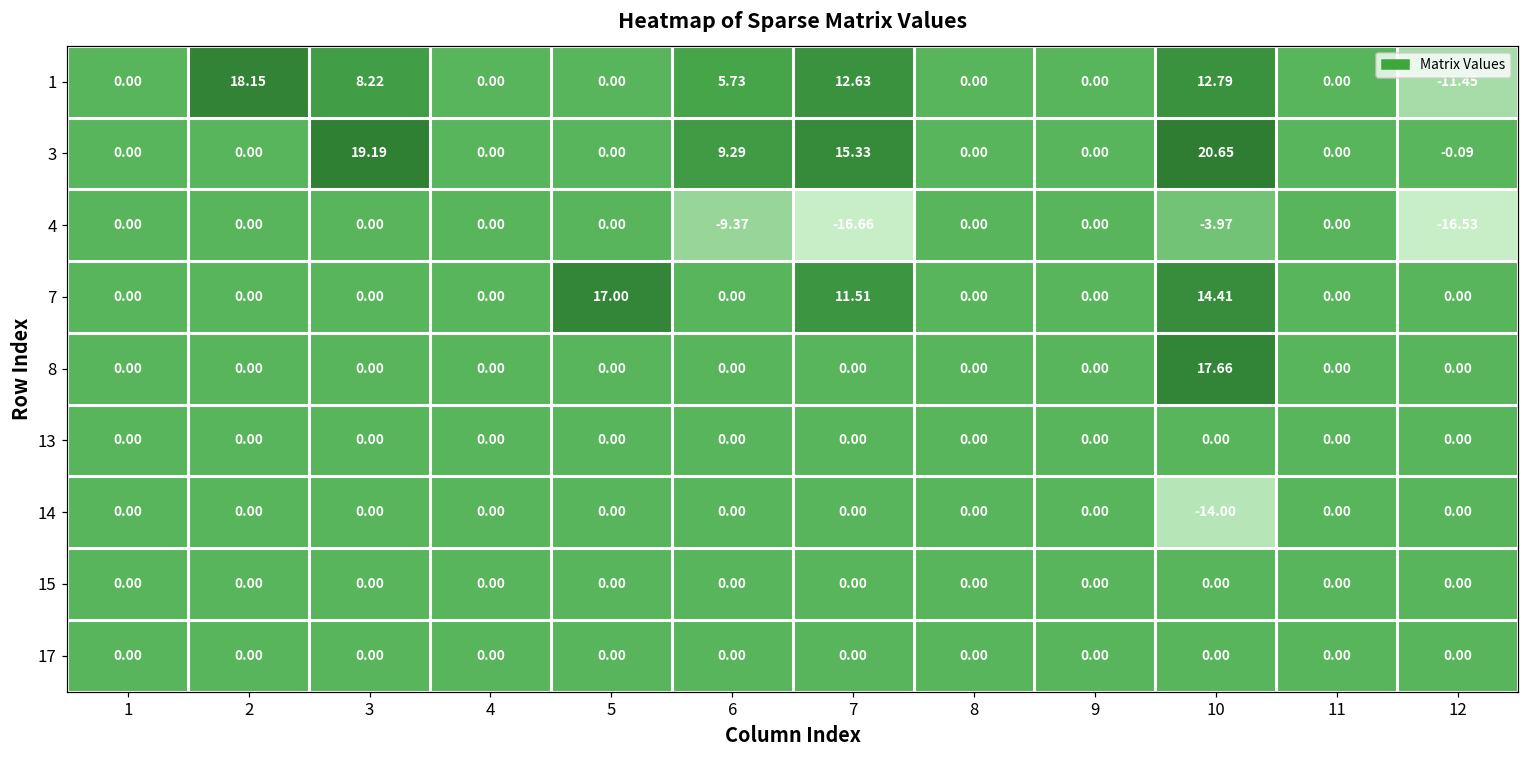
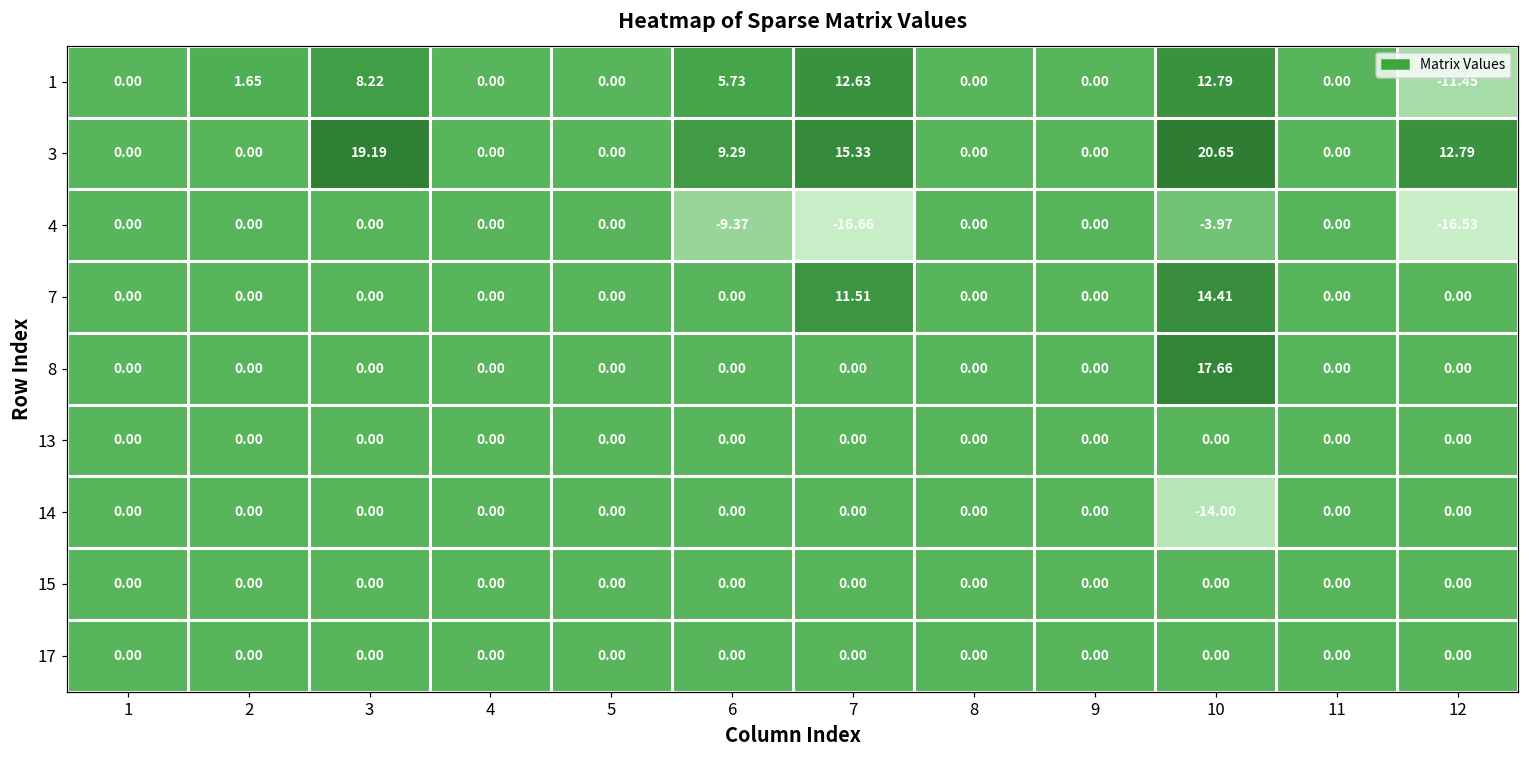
  {
    "1": {
      "1": 0.00,
-     "2": 18.15,
+     "2": 1.65,
      "3": 8.22,
      "4": 0.00,
      "5": 0.00,
      "6": 5.73,
      "7": 12.63,
      "8": 0.00,
      "9": 0.00,
      "10": 12.79,
      "11": 0.00
    },
    "3": {
      "1": 0.00,
      "2": 0.00,
      "3": 19.19,
      "4": 0.00,
      "5": 0.00,
      "6": 9.29,
      "7": 15.33,
      "8": 0.00,
      "9": 0.00,
      "10": 20.65,
      "11": 0.00,
-     "12": -0.09
+     "12": 12.79
    },
    "4": {
      "1": 0.00,
      "2": 0.00,
      "3": 0.00,
      "4": 0.00,
      "5": 0.00,
      "6": -9.37,
      "7": -16.66,
      "8": 0.00,
      "9": 0.00,
      "10": -3.97,
      "11": 0.00,
      "12": -16.53
    },
    "7": {
      "1": 0.00,
      "2": 0.00,
      "3": 0.00,
      "4": 0.00,
-     "5": 17.00,
+     "5": 0.00,
      "6": 0.00,
      "7": 11.51,
      "8": 0.00,
      "9": 0.00,
      "10": 14.41,
      "11": 0.00,
      "12": 0.00
    },
    "8": {
      "1": 0.00,
      "2": 0.00,
      "3": 0.00,
      "4": 0.00,
      "5": 0.00,
      "6": 0.00,
      "7": 0.00,
      "8": 0.00,
      "9": 0.00,
      "10": 17.66,
      "11": 0.00,
      "12": 0.00
    },
    "13": {
      "1": 0.00,
      "2": 0.00,
      "3": 0.00,
      "4": 0.00,
      "5": 0.00,
      "6": 0.00,
      "7": 0.00,
      "8": 0.00,
      "9": 0.00,
      "10": 0.00,
      "11": 0.00,
      "12": 0.00
    },
    "14": {
      "1": 0.00,
      "2": 0.00,
      "3": 0.00,
      "4": 0.00,
      "5": 0.00,
      "6": 0.00,
      "7": 0.00,
      "8": 0.00,
      "9": 0.00,
      "10": -14.00,
      "11": 0.00,
      "12": 0.00
    },
    "15": {
      "1": 0.00,
      "2": 0.00,
      "3": 0.00,
      "4": 0.00,
      "5": 0.00,
      "6": 0.00,
      "7": 0.00,
      "8": 0.00,
      "9": 0.00,
      "10": 0.00,
      "11": 0.00,
      "12": 0.00
    },
    "17": {
      "1": 0.00,
      "2": 0.00,
      "3": 0.00,
      "4": 0.00,
      "5": 0.00,
      "6": 0.00,
      "7": 0.00,
      "8": 0.00,
      "9": 0.00,
      "10": 0.00,
      "11": 0.00,
      "12": 0.00
    }
  }
